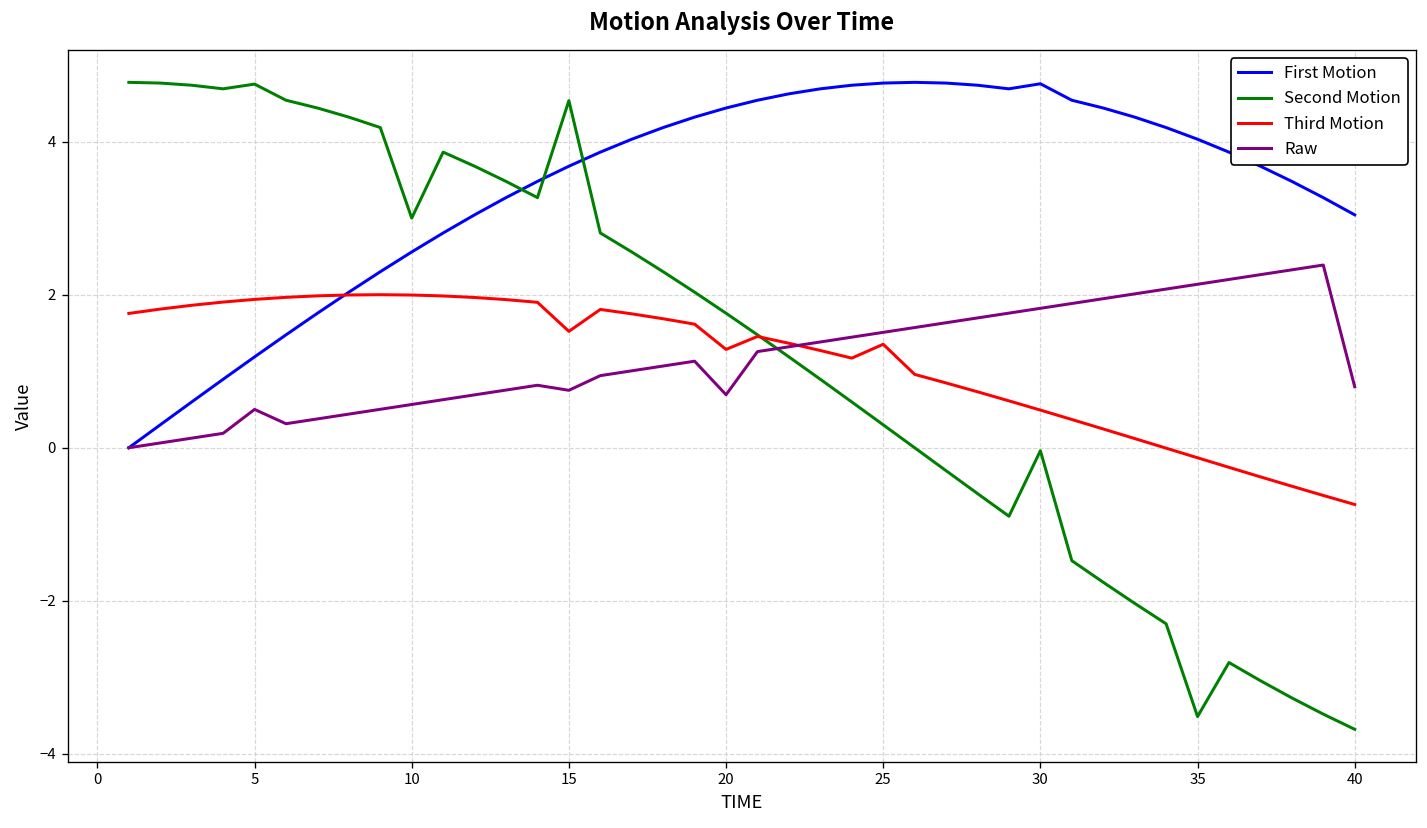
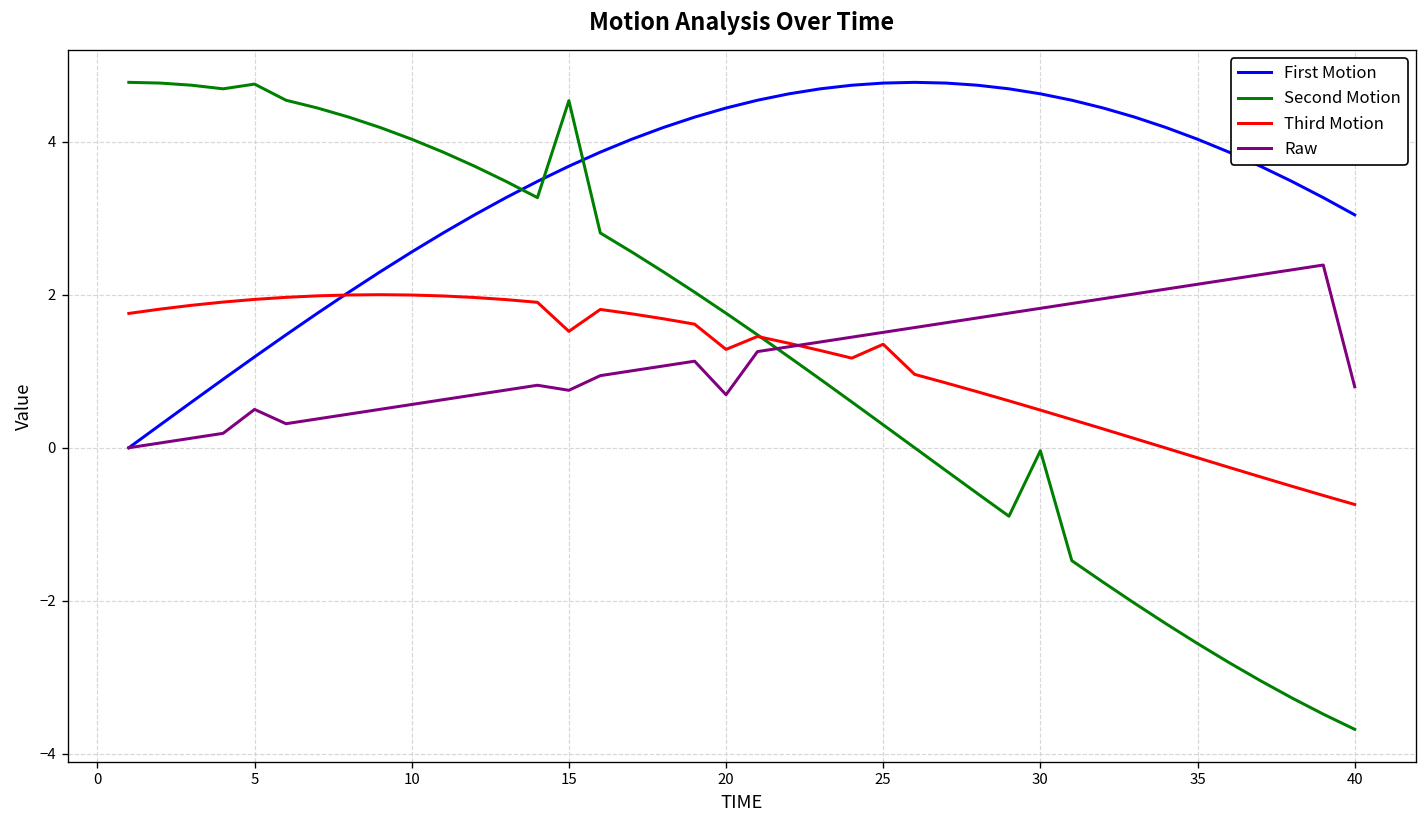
  {
    "First Motion": {
      "5": 1.2,
      "10": 2.6,
      "15": 3.7,
      "20": 4.4,
      "25": 4.8,
-     "30": 4.8,
+     "30": 4.6,
      "35": 4.0,
      "40": 3.0
    },
    "Second Motion": {
      "5": 4.8,
-     "10": 3.0,
+     "10": 4.0,
      "15": 4.5,
      "20": 1.8,
      "25": 0.3,
      "30": 0.0,
-     "35": -3.5,
+     "35": -2.6,
      "40": -3.7
    },
    "Third Motion": {
      "5": 1.9,
      "10": 2.0,
      "15": 1.5,
      "20": 1.3,
      "25": 1.4,
      "30": 0.5,
      "35": -0.1,
      "40": -0.7
    },
    "Raw": {
      "5": 0.5,
      "10": 0.6,
      "15": 0.8,
      "20": 0.7,
      "25": 1.5,
      "30": 1.8,
      "35": 2.1,
      "40": 0.8
    }
  }
